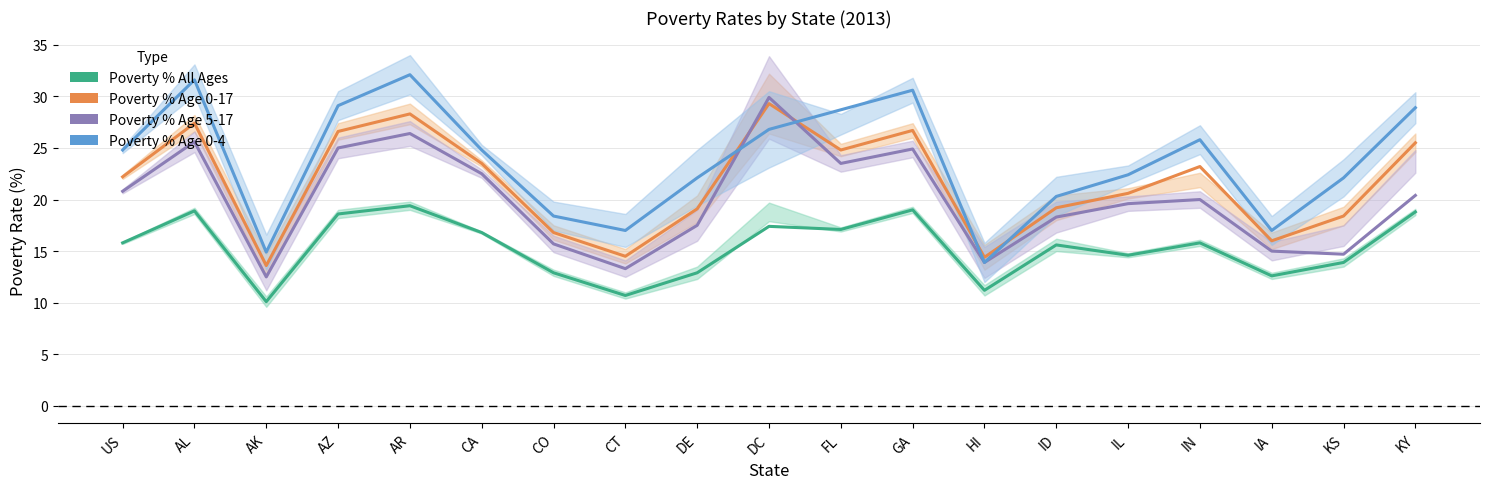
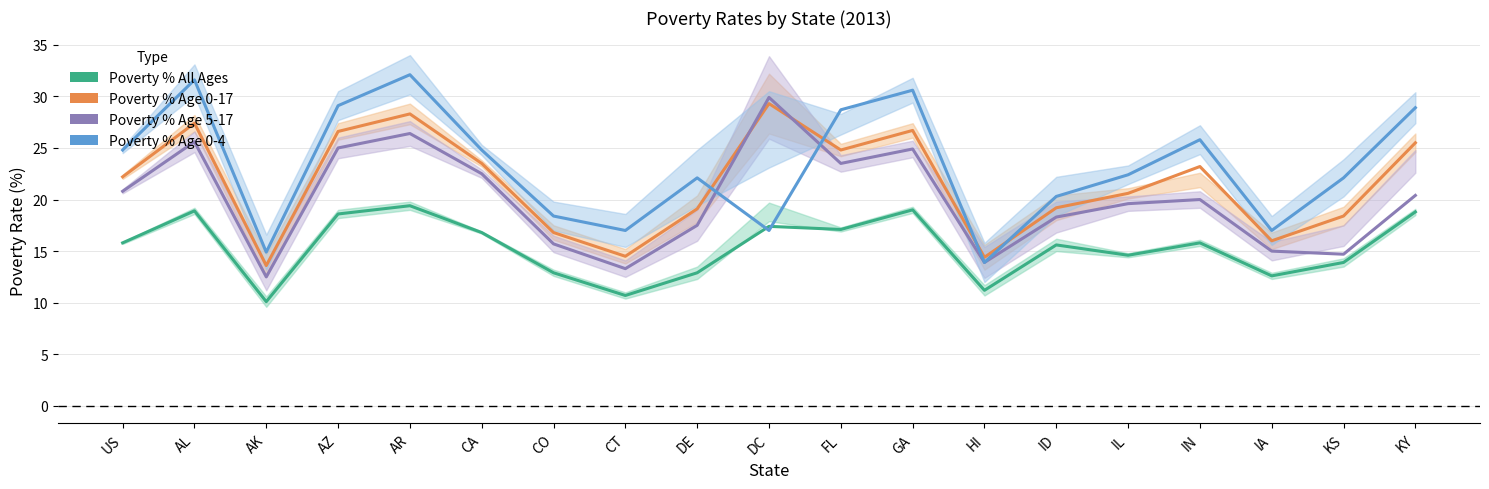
  {
    "Poverty % All Ages": {
      "AL": 18.9,
      "AK": 10.1,
      "AZ": 18.6,
      "AR": 19.4,
      "CO": 12.9,
      "CT": 10.7,
      "DE": 12.9,
      "DC": 17.4,
      "GA": 19.0,
      "HI": 11.2,
      "ID": 15.6,
      "IN": 15.8,
      "IA": 12.6,
      "KS": 13.9,
      "KY": 18.8
    },
    "Poverty % Age 0-17": {
      "AL": 27.4,
      "AZ": 26.6,
      "AR": 28.3,
      "CA": 23.5,
      "CO": 16.8,
      "CT": 14.5,
      "DC": 29.3,
      "FL": 24.8,
      "GA": 26.7,
      "HI": 14.4,
      "ID": 19.2,
      "IL": 20.6,
      "IN": 23.2,
      "KS": 18.4,
      "KY": 25.5
    },
    "Poverty % Age 5-17": {
      "AL": 25.6,
      "AK": 12.5,
      "AZ": 25.0,
      "AR": 26.4,
      "CA": 22.5,
      "CO": 15.7,
      "CT": 13.3,
      "DE": 17.5,
      "DC": 29.9,
      "FL": 23.5,
      "GA": 24.9,
      "ID": 18.3,
      "IL": 19.6,
      "IN": 20.0,
      "IA": 15.0,
      "KS": 14.7,
      "KY": 20.4
    },
    "Poverty % Age 0-4": {
      "US": 24.8,
      "AL": 31.6,
      "AZ": 29.1,
      "AR": 32.1,
      "CA": 24.8,
      "CO": 18.4,
      "CT": 17.0,
      "DE": 22.1,
-     "DC": 26.8,
+     "DC": 17.0,
      "FL": 28.7,
      "GA": 30.6,
      "IL": 22.4,
      "IN": 25.8,
      "KS": 22.1,
      "KY": 28.9
    }
  }
